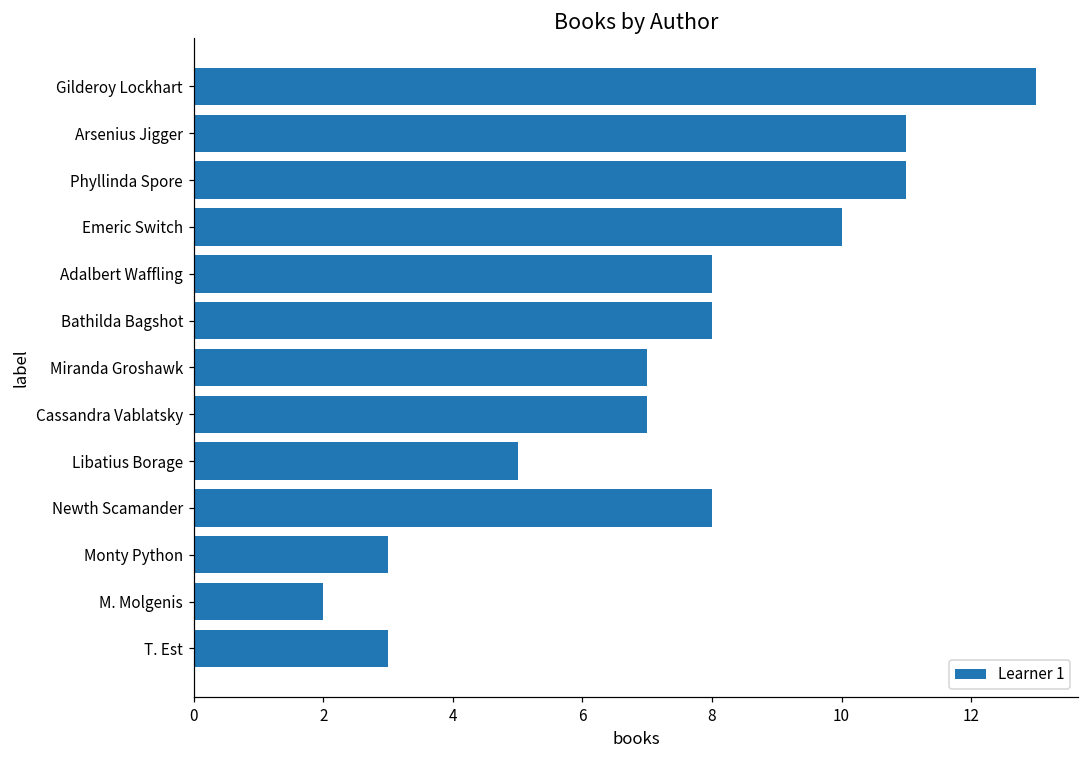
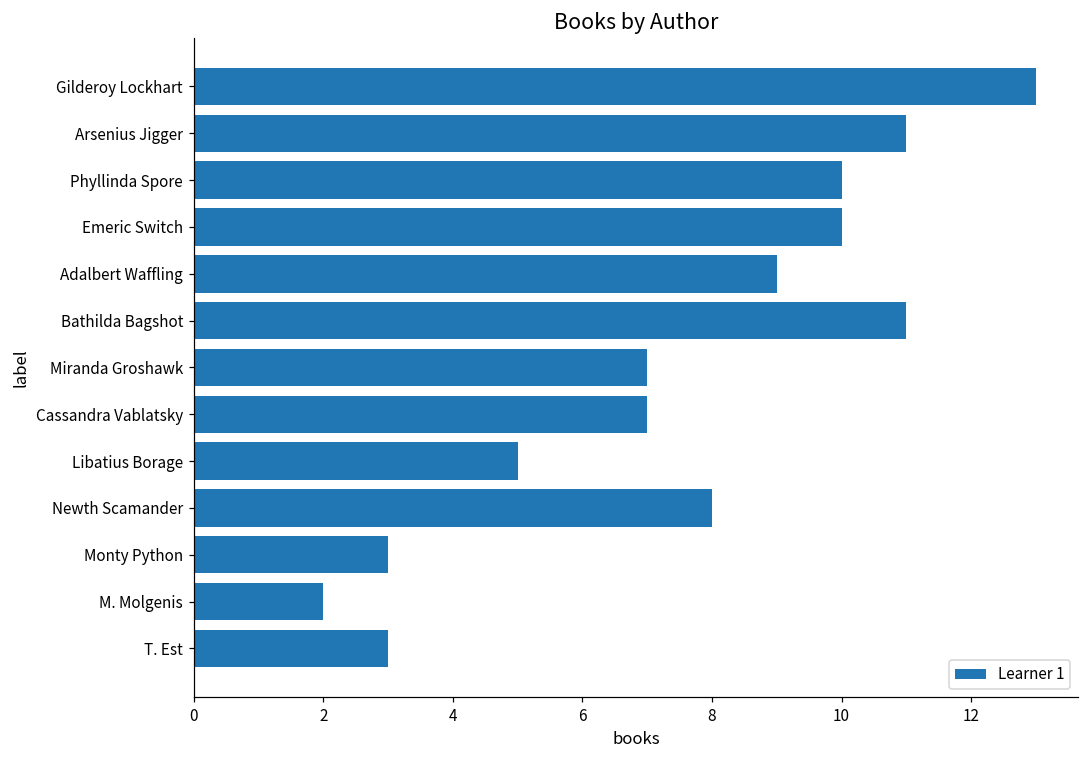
  {
    "Gilderoy Lockhart": 13,
    "Arsenius Jigger": 11,
-   "Phyllinda Spore": 11,
+   "Phyllinda Spore": 10,
    "Emeric Switch": 10,
-   "Adalbert Waffling": 8,
-   "Bathilda Bagshot": 8,
+   "Adalbert Waffling": 9,
+   "Bathilda Bagshot": 11,
    "Miranda Groshawk": 7,
    "Cassandra Vablatsky": 7,
    "Libatius Borage": 5,
    "Newth Scamander": 8,
    "Monty Python": 3,
    "M. Molgenis": 2,
    "T. Est": 3
  }
